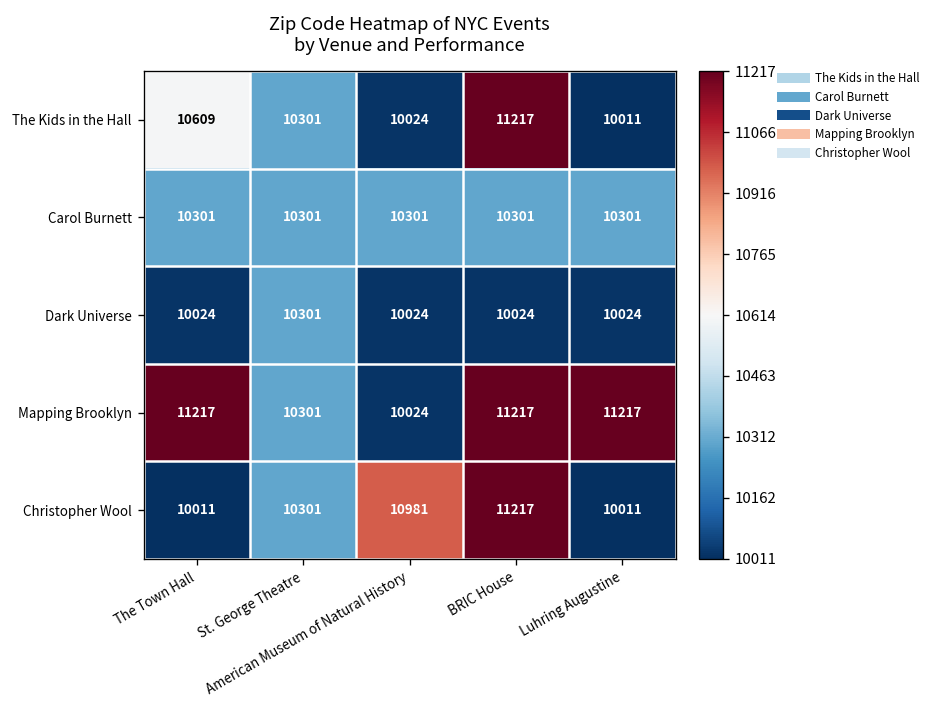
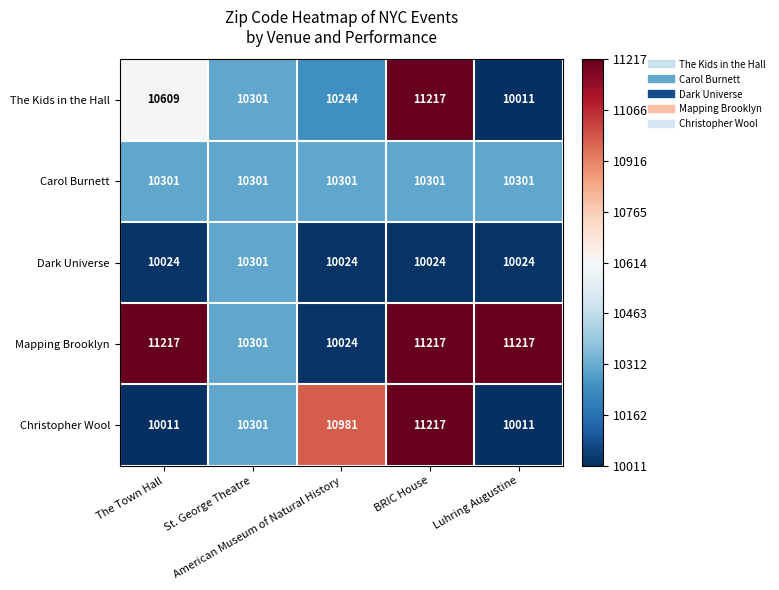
  {
    "The Kids in the Hall": {
      "The Town Hall": 10609,
      "St. George Theatre": 10301,
-     "American Museum of Natural History": 10024,
+     "American Museum of Natural History": 10244,
      "BRIC House": 11217,
      "Luhring Augustine": 10011
    },
    "Carol Burnett": {
      "The Town Hall": 10301,
      "St. George Theatre": 10301,
      "American Museum of Natural History": 10301,
      "BRIC House": 10301,
      "Luhring Augustine": 10301
    },
    "Dark Universe": {
      "The Town Hall": 10024,
      "St. George Theatre": 10301,
      "American Museum of Natural History": 10024,
      "BRIC House": 10024,
      "Luhring Augustine": 10024
    },
    "Mapping Brooklyn": {
      "The Town Hall": 11217,
      "St. George Theatre": 10301,
      "American Museum of Natural History": 10024,
      "BRIC House": 11217,
      "Luhring Augustine": 11217
    },
    "Christopher Wool": {
      "The Town Hall": 10011,
      "St. George Theatre": 10301,
      "American Museum of Natural History": 10981,
      "BRIC House": 11217,
      "Luhring Augustine": 10011
    }
  }
